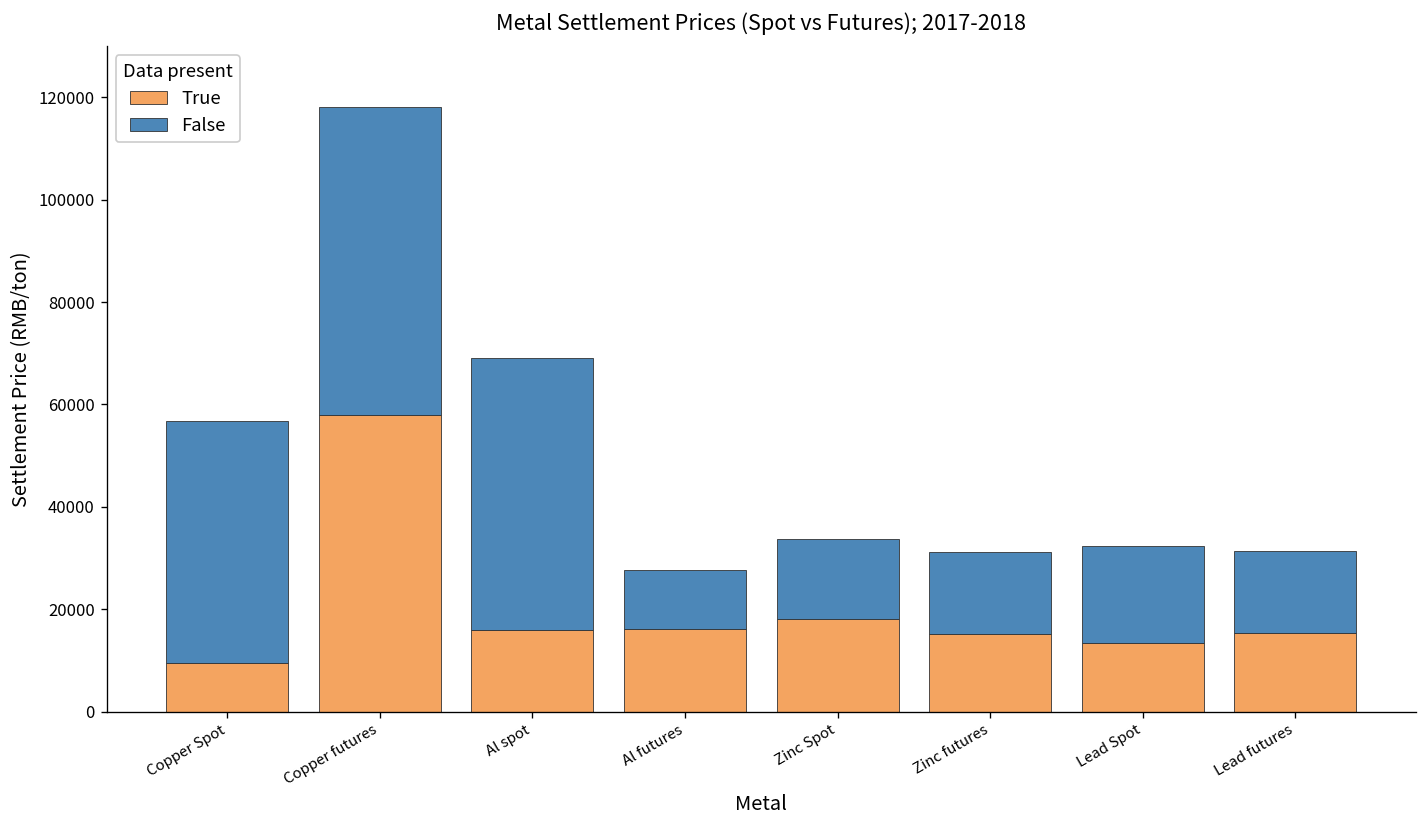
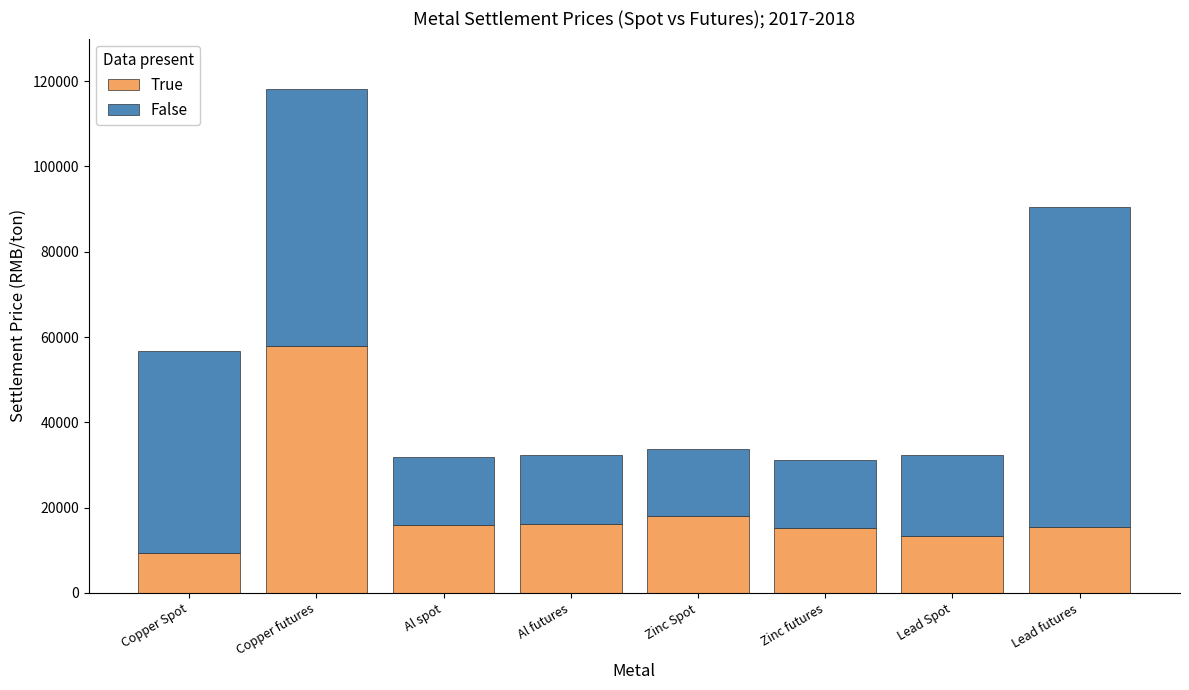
  {
    "True": {
      "Copper Spot": 9000,
      "Copper futures": 58000,
      "Al spot": 16000,
      "Al futures": 16000,
      "Zinc Spot": 18000,
      "Zinc futures": 15000,
      "Lead Spot": 13000,
      "Lead futures": 15000
    },
    "False": {
      "Copper Spot": 47000,
      "Copper futures": 60000,
-     "Al spot": 53000,
-     "Al futures": 11000,
+     "Al spot": 16000,
+     "Al futures": 16000,
      "Zinc Spot": 16000,
      "Zinc futures": 16000,
      "Lead Spot": 19000,
-     "Lead futures": 16000
+     "Lead futures": 75000
    }
  }
